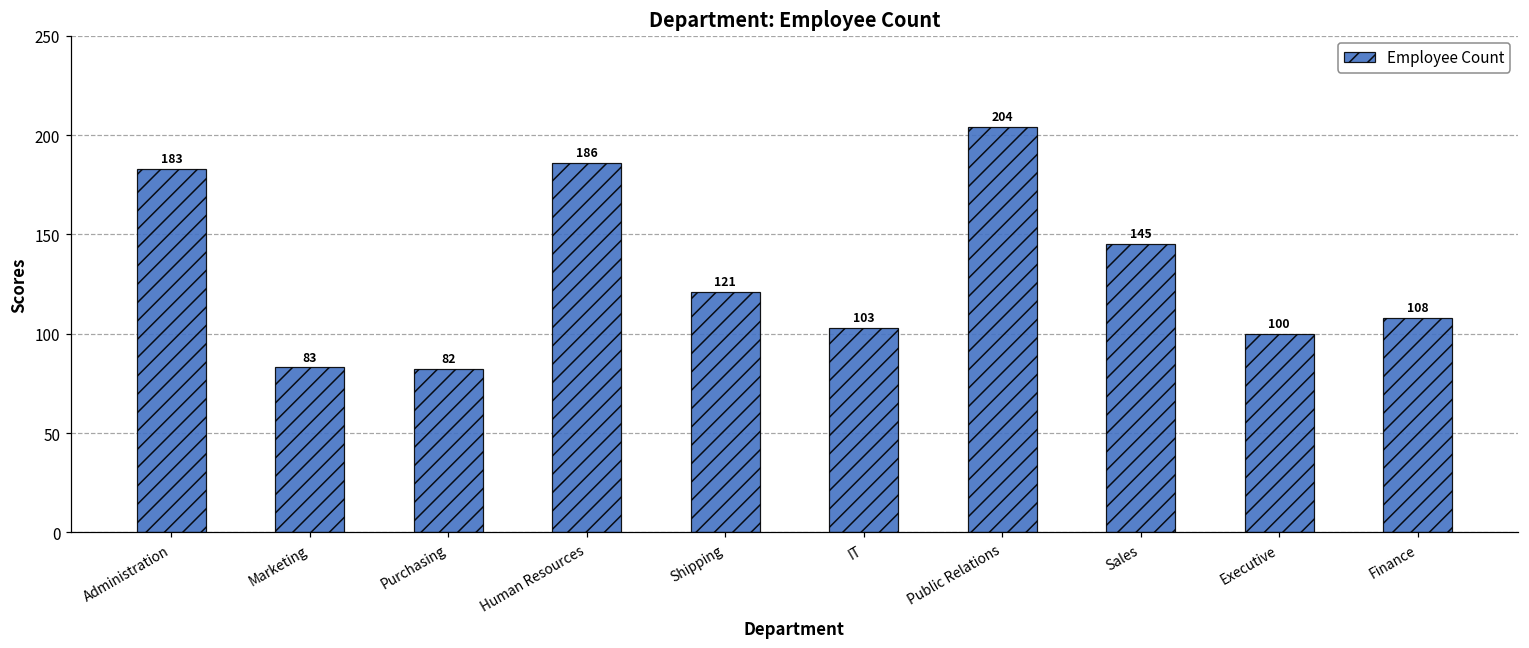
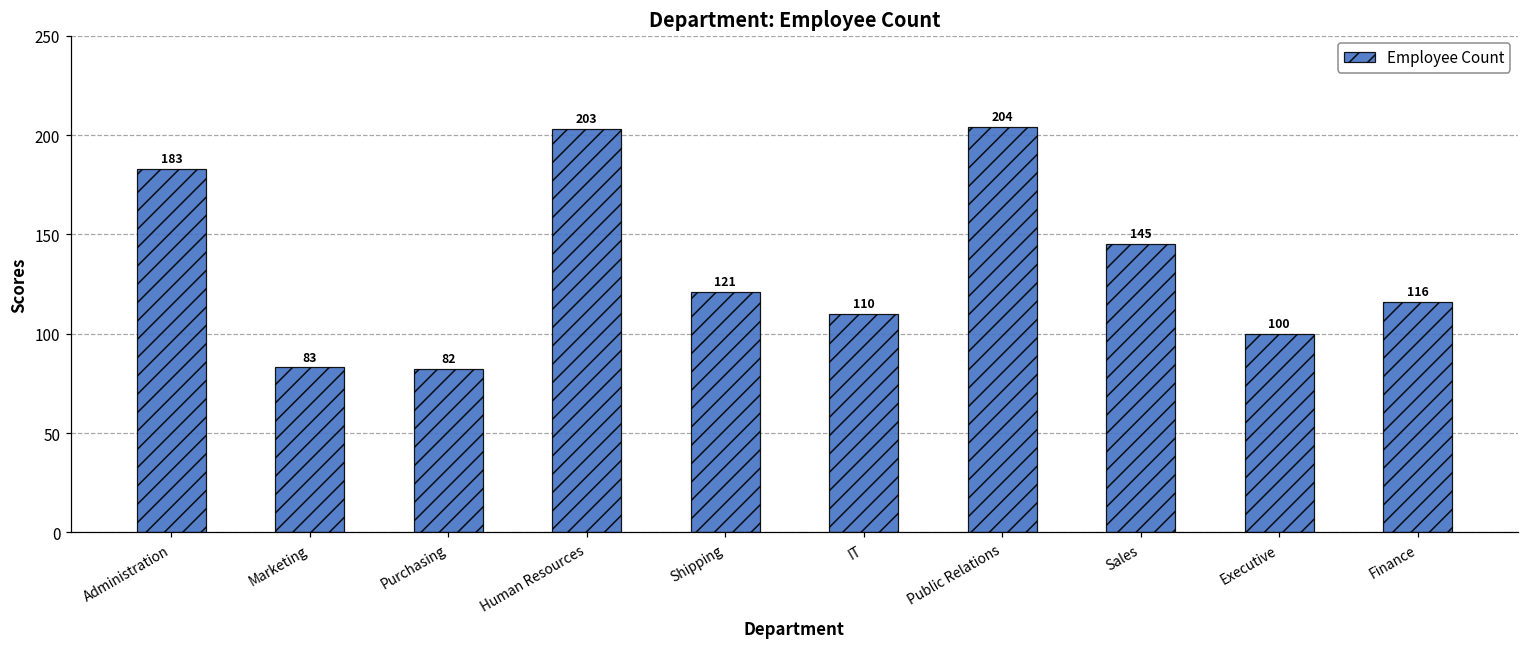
  {
    "Administration": 183,
    "Marketing": 83,
    "Purchasing": 82,
-   "Human Resources": 186,
+   "Human Resources": 203,
    "Shipping": 121,
-   "IT": 103,
+   "IT": 110,
    "Public Relations": 204,
    "Sales": 145,
    "Executive": 100,
-   "Finance": 108
+   "Finance": 116
  }
